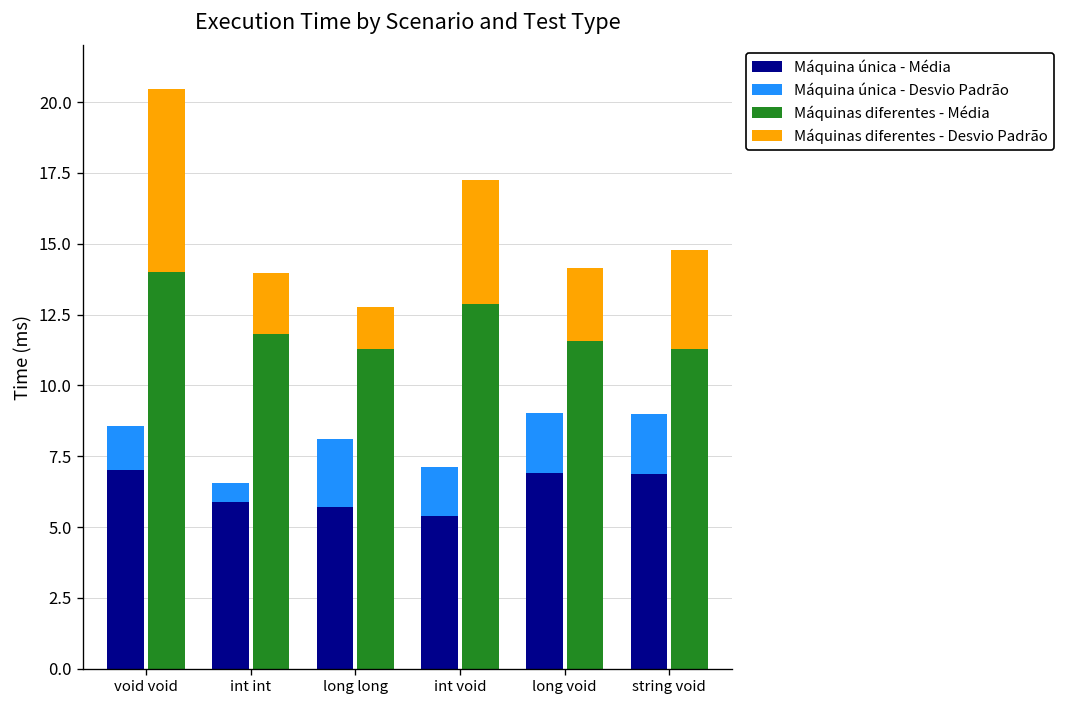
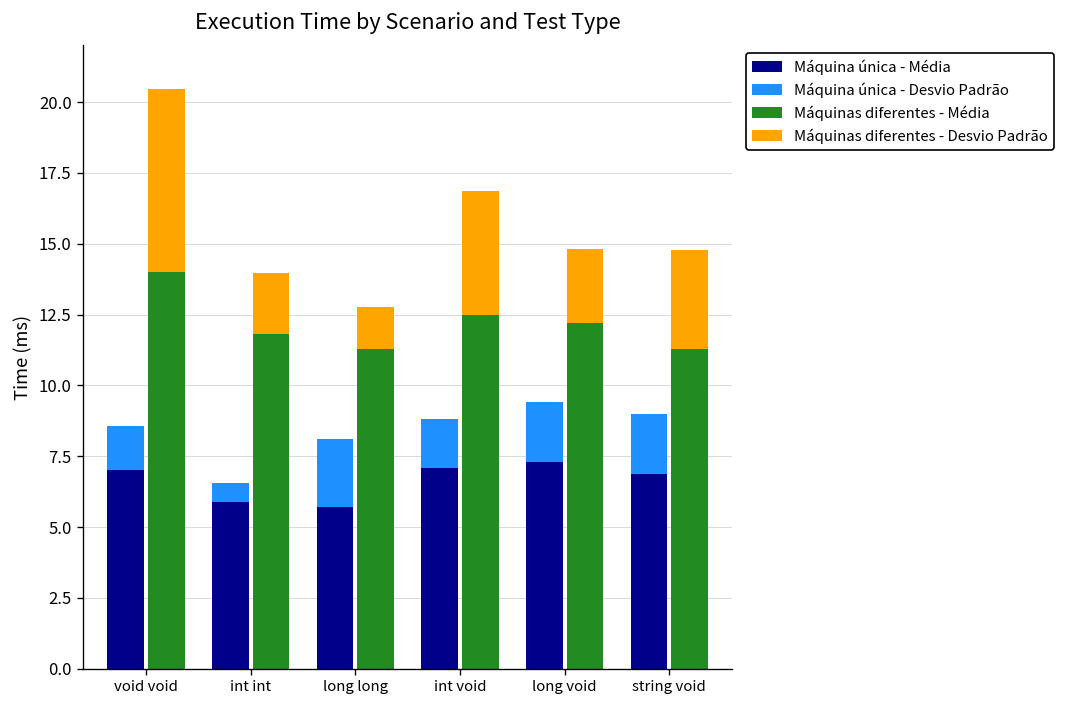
  {
    "Máquina única - Média": {
      "void void": 7.0,
      "int int": 5.9,
      "long long": 5.7,
-     "int void": 5.4,
-     "long void": 6.9,
+     "int void": 7.1,
+     "long void": 7.3,
      "string void": 6.9
    },
    "Máquina única - Desvio Padrão": {
      "void void": 1.6,
      "int int": 0.7,
      "long long": 2.4,
      "int void": 1.7,
      "long void": 2.1,
      "string void": 2.1
    },
    "Máquinas diferentes - Média": {
      "void void": 14.0,
      "int int": 11.8,
      "long long": 11.3,
-     "int void": 12.9,
-     "long void": 11.6,
+     "int void": 12.5,
+     "long void": 12.2,
      "string void": 11.3
    },
    "Máquinas diferentes - Desvio Padrão": {
      "void void": 6.5,
      "int int": 2.2,
      "long long": 1.5,
      "int void": 4.4,
      "long void": 2.6,
      "string void": 3.5
    }
  }
